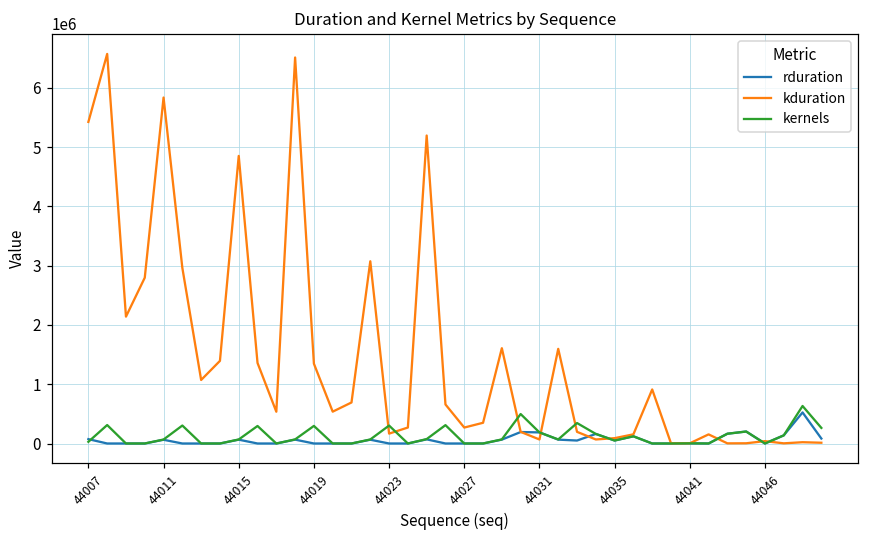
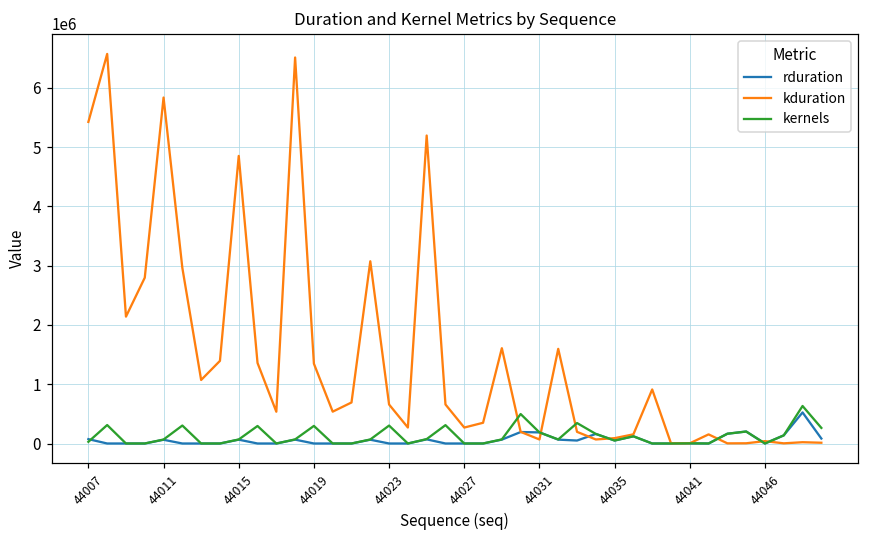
  {
    "rduration": {
      "44019": 0,
      "44023": 0
    },
    "kduration": {
      "44007": 5400000,
      "44011": 5800000,
      "44015": 4900000,
      "44019": 1300000,
-     "44023": 200000,
+     "44023": 700000,
      "44027": 300000,
      "44031": 100000
    },
    "kernels": {
      "44019": 300000,
      "44023": 300000
    }
  }
